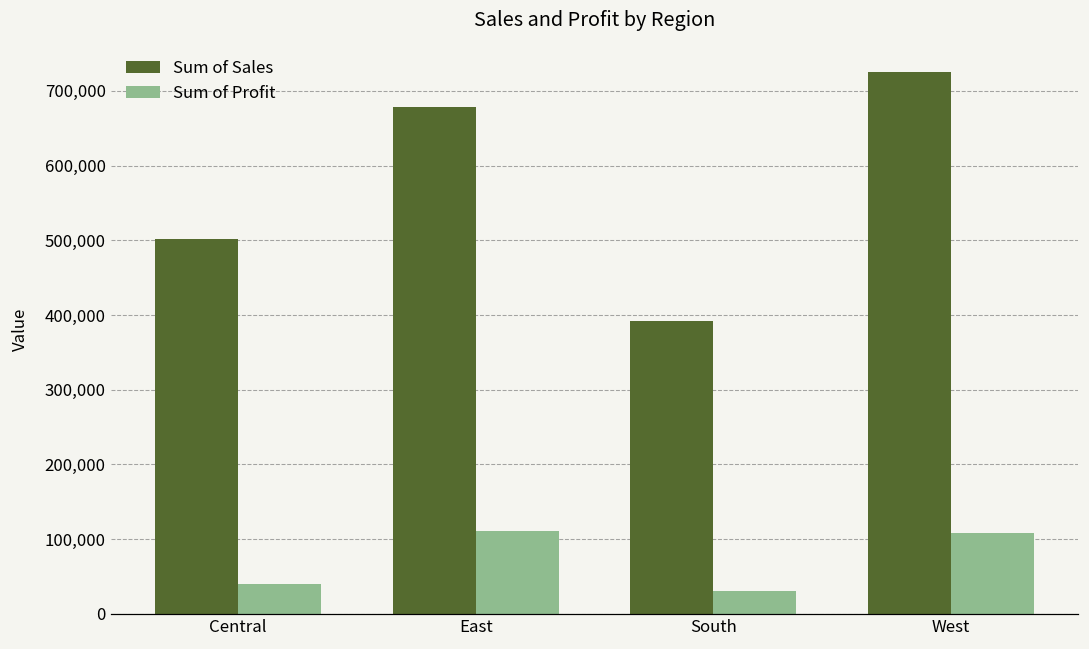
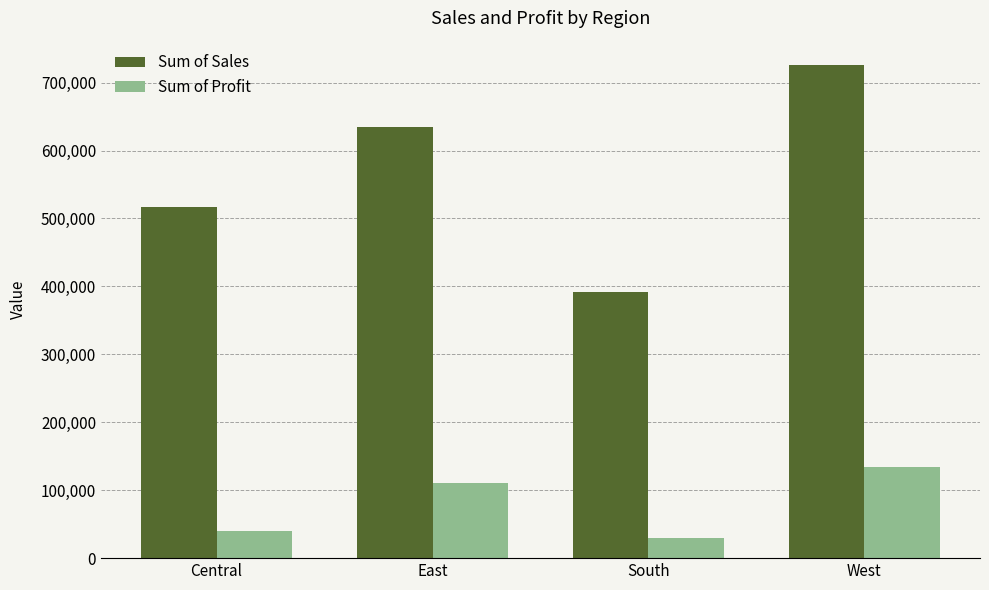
  {
    "Sum of Sales": {
-     "Central": "500,000",
-     "East": "680,000",
+     "Central": "520,000",
+     "East": "630,000",
      "South": "390,000",
      "West": "730,000"
    },
    "Sum of Profit": {
      "Central": "40,000",
      "East": "110,000",
      "South": "30,000",
-     "West": "110,000"
+     "West": "130,000"
    }
  }
